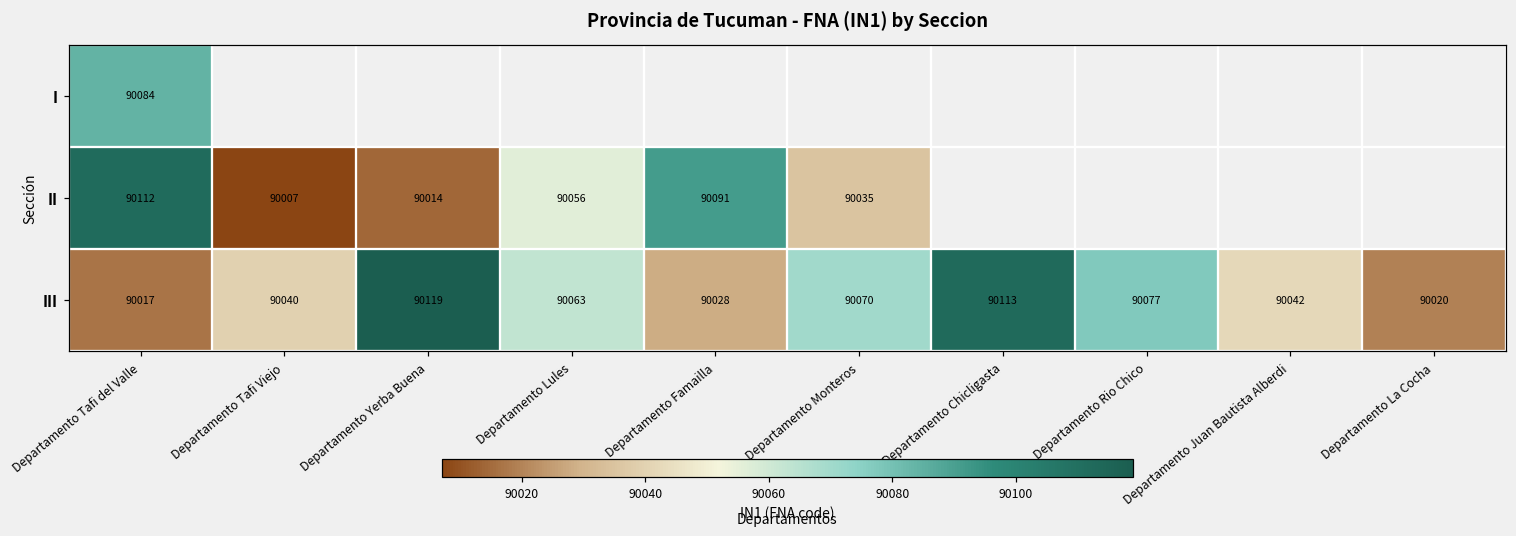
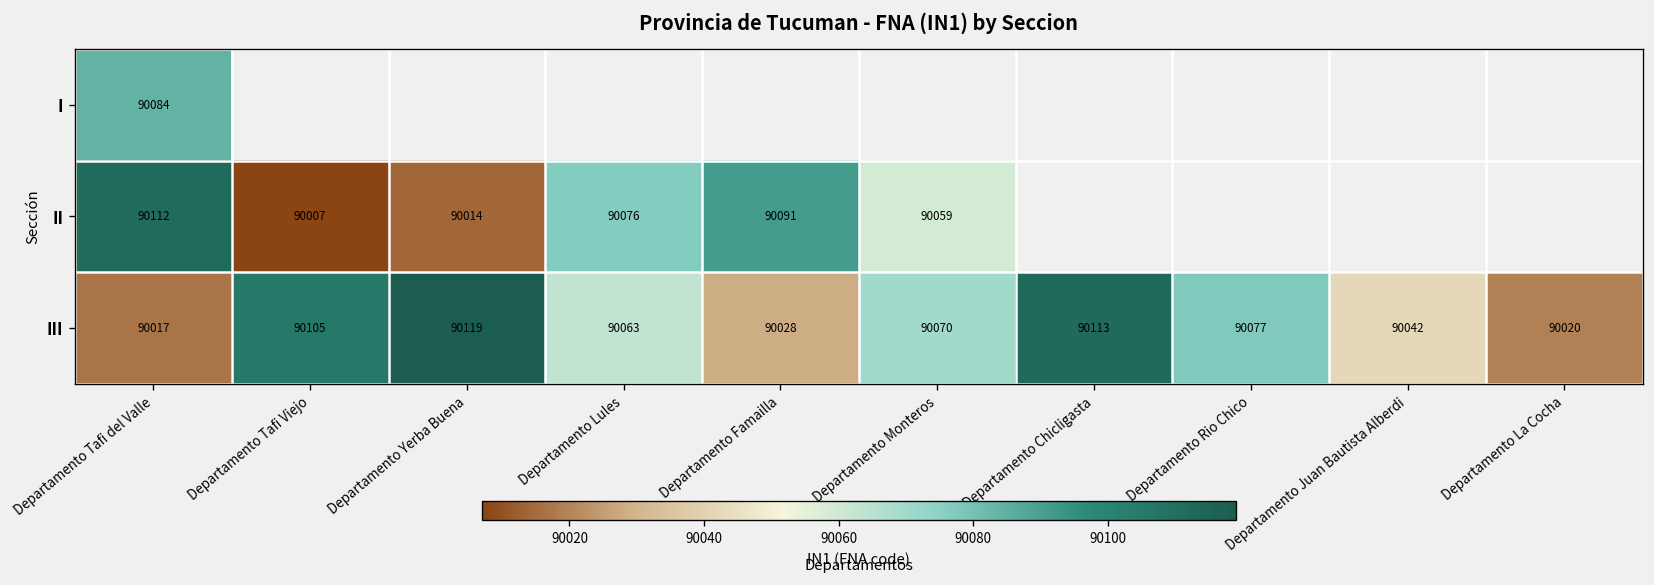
  {
    "I": {
      "Departamento Tafi del Valle": 90084
    },
    "II": {
      "Departamento Tafi del Valle": 90112,
      "Departamento Tafi Viejo": 90007,
      "Departamento Yerba Buena": 90014,
-     "Departamento Lules": 90056,
+     "Departamento Lules": 90076,
      "Departamento Famailla": 90091,
-     "Departamento Monteros": 90035
+     "Departamento Monteros": 90059
    },
    "III": {
      "Departamento Tafi del Valle": 90017,
-     "Departamento Tafi Viejo": 90040,
+     "Departamento Tafi Viejo": 90105,
      "Departamento Yerba Buena": 90119,
      "Departamento Lules": 90063,
      "Departamento Famailla": 90028,
      "Departamento Monteros": 90070,
      "Departamento Chicligasta": 90113,
      "Departamento Rio Chico": 90077,
      "Departamento Juan Bautista Alberdi": 90042,
      "Departamento La Cocha": 90020
    }
  }
